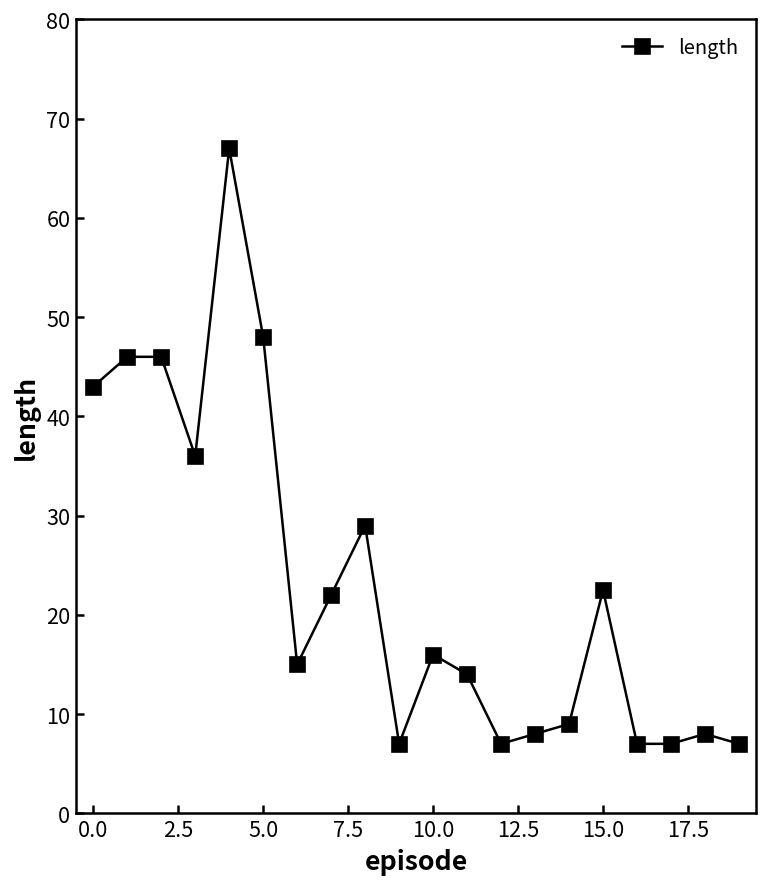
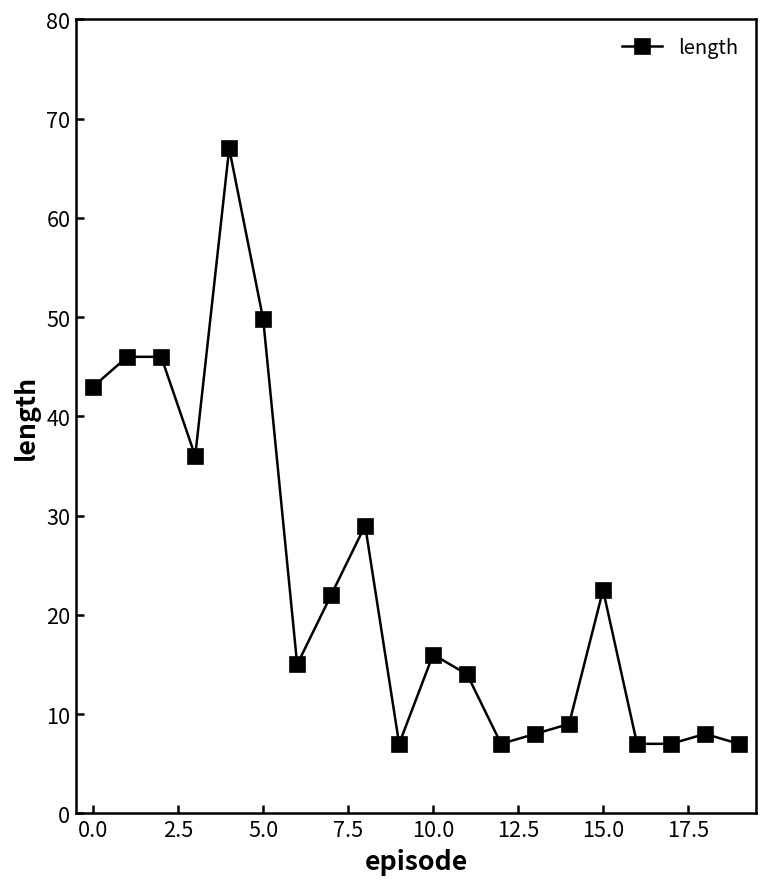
  {
    "0.0": 43,
-   "5.0": 48,
+   "5.0": 50,
    "10.0": 16,
    "15.0": 23
  }
